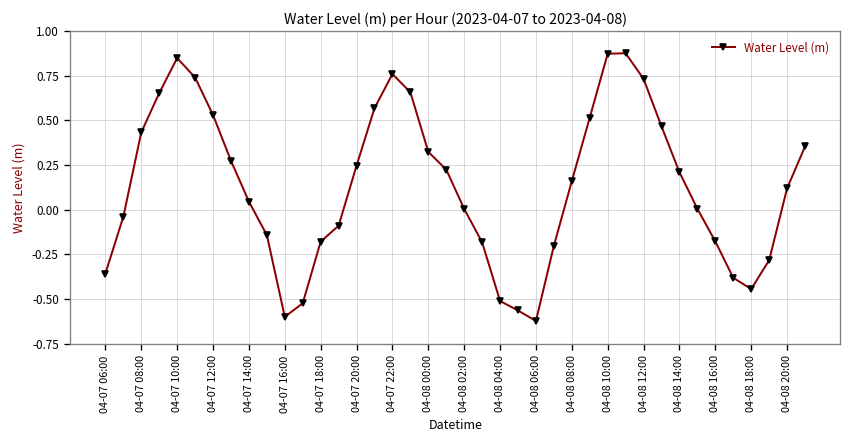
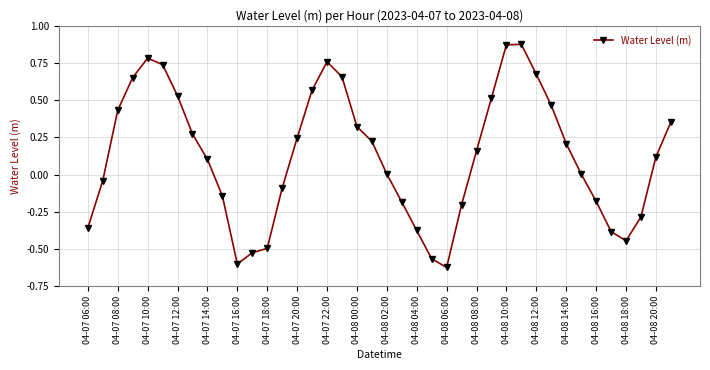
  {
    "04-07 06:00": -0.36,
    "04-07 08:00": 0.43,
-   "04-07 10:00": 0.85,
+   "04-07 10:00": 0.78,
    "04-07 12:00": 0.53,
-   "04-07 14:00": 0.05,
+   "04-07 14:00": 0.10,
    "04-07 16:00": -0.60,
-   "04-07 18:00": -0.18,
+   "04-07 18:00": -0.49,
    "04-07 20:00": 0.25,
    "04-07 22:00": 0.76,
    "04-08 00:00": 0.32,
    "04-08 02:00": 0.00,
-   "04-08 04:00": -0.51,
+   "04-08 04:00": -0.37,
    "04-08 06:00": -0.62,
    "04-08 08:00": 0.16,
    "04-08 10:00": 0.87,
-   "04-08 12:00": 0.73,
+   "04-08 12:00": 0.67,
    "04-08 14:00": 0.21,
    "04-08 16:00": -0.18,
    "04-08 18:00": -0.44,
    "04-08 20:00": 0.12
  }
